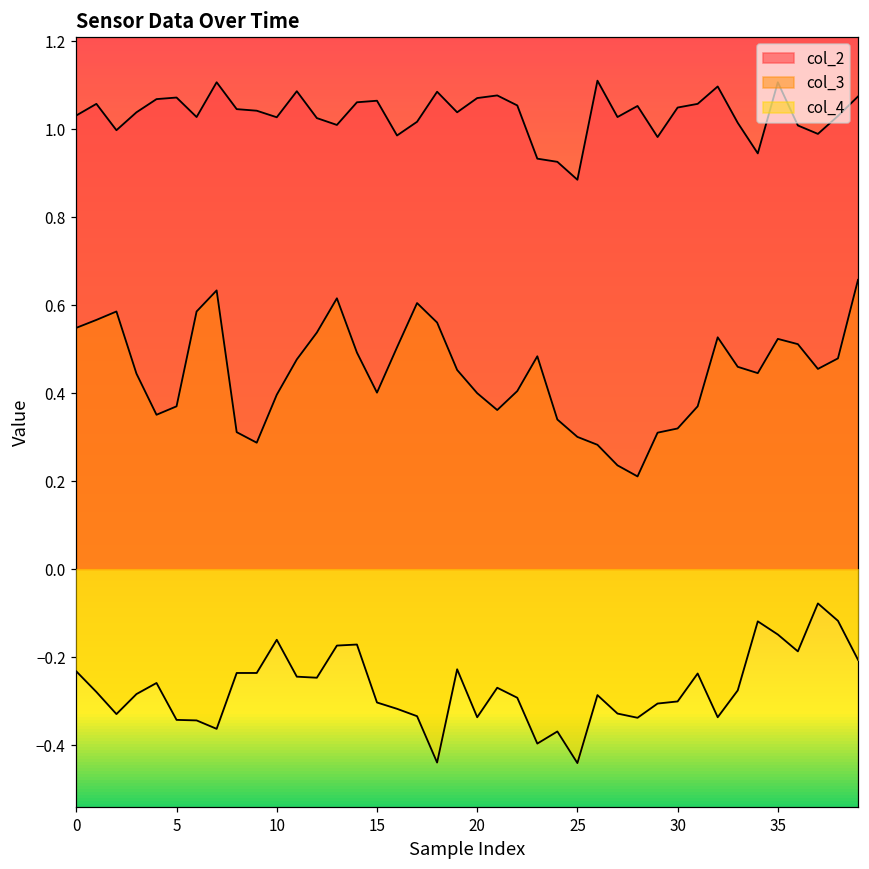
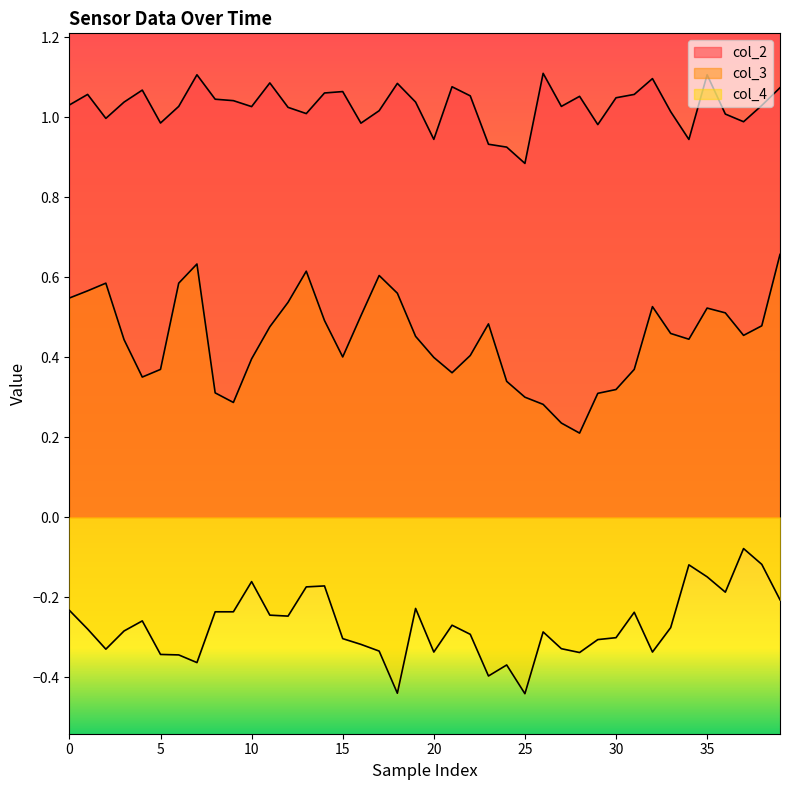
  {
    "col_2": {
      "0": 1.03,
-     "5": 1.07,
+     "5": 0.99,
      "10": 1.03,
      "15": 1.06,
-     "20": 1.07,
+     "20": 0.95,
      "25": 0.88,
      "30": 1.05
    }
  }
